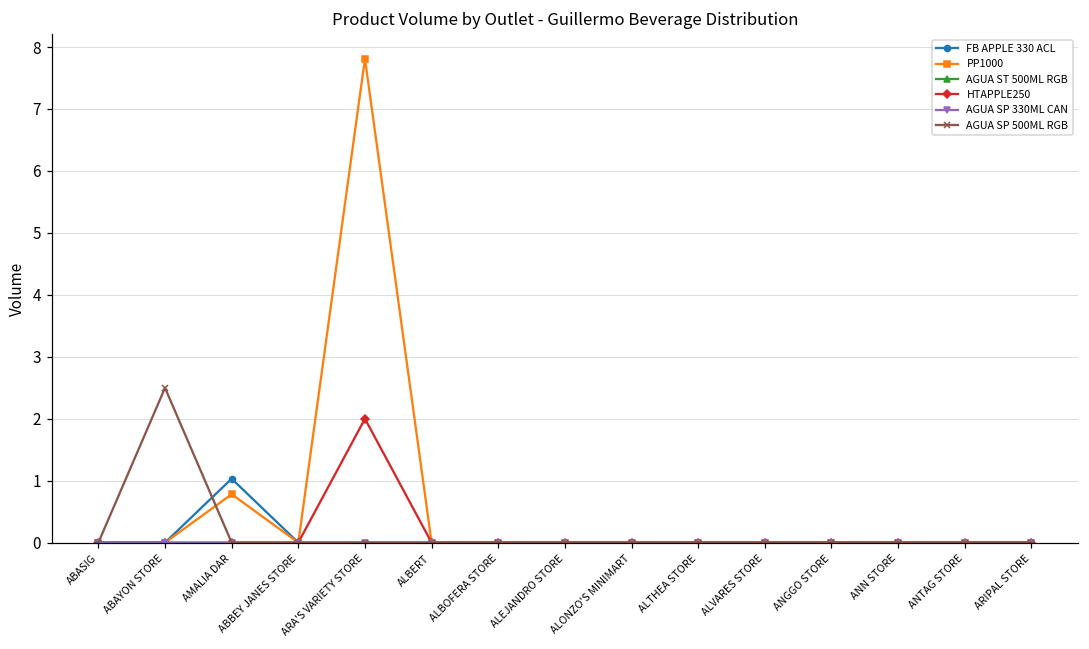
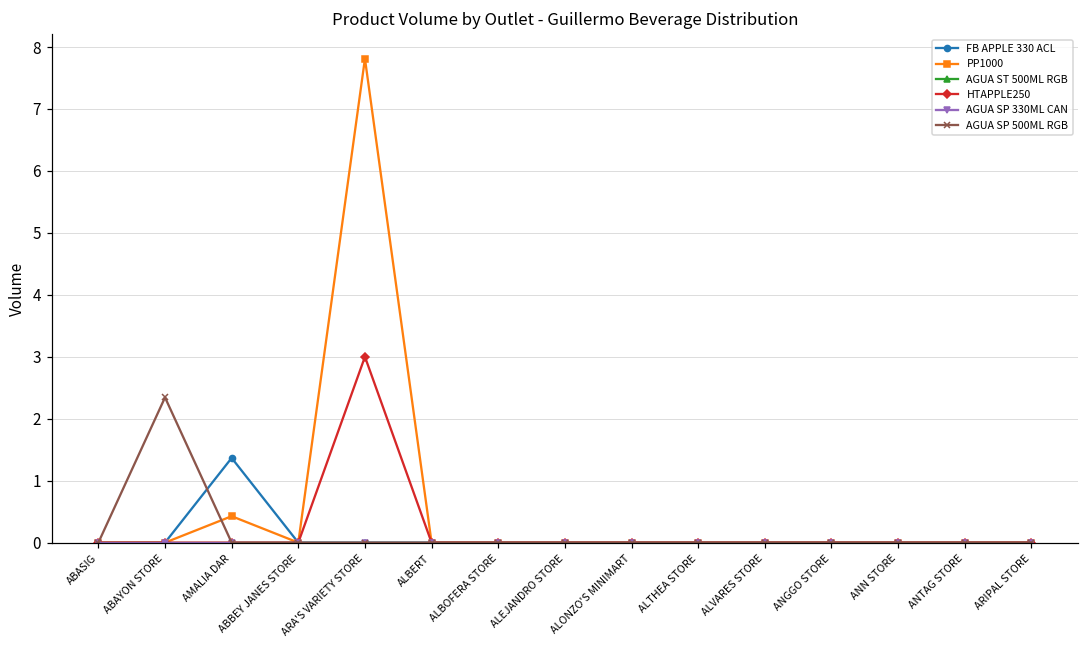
  {
    "FB APPLE 330 ACL": {
-     "AMALIA DAR": 1.0
+     "AMALIA DAR": 1.4
    },
    "PP1000": {
-     "AMALIA DAR": 0.8,
+     "AMALIA DAR": 0.4,
      "ARA'S VARIETY STORE": 7.8
    },
    "HTAPPLE250": {
-     "ARA'S VARIETY STORE": 2
+     "ARA'S VARIETY STORE": 3
    },
    "AGUA SP 500ML RGB": {
-     "ABAYON STORE": 2.5
+     "ABAYON STORE": 2.3
    }
  }
